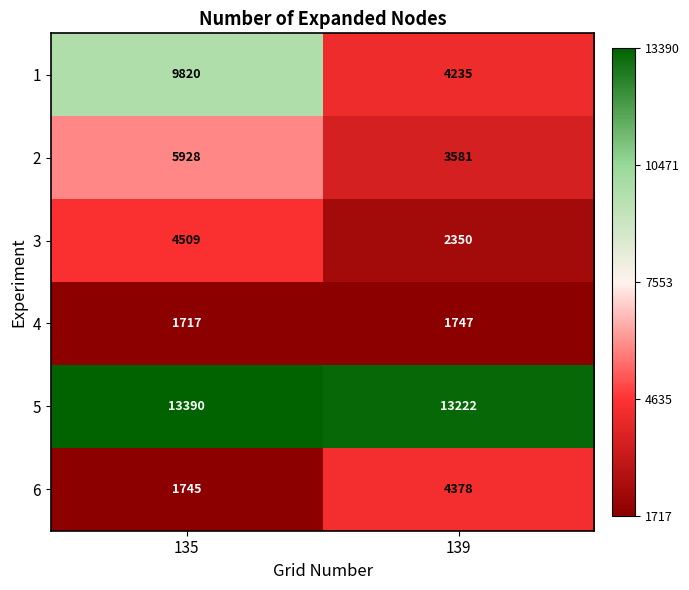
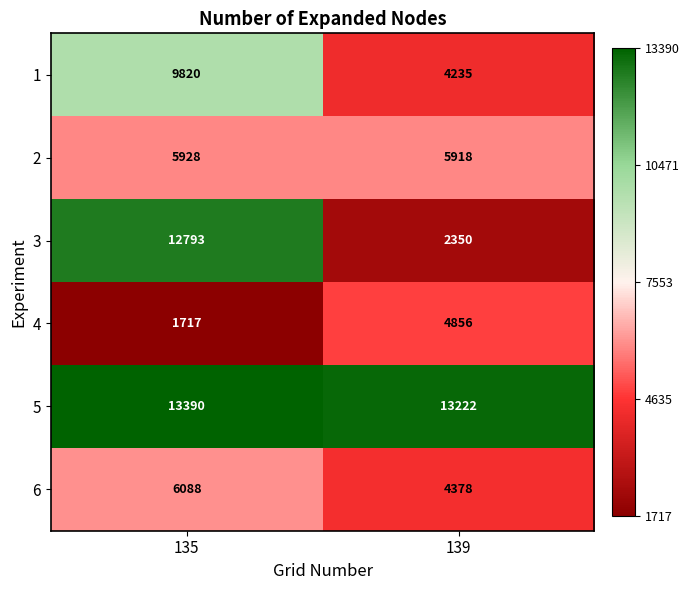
  {
    "1": {
      "135": 9820,
      "139": 4235
    },
    "2": {
      "135": 5928,
-     "139": 3581
+     "139": 5918
    },
    "3": {
-     "135": 4509,
+     "135": 12793,
      "139": 2350
    },
    "4": {
      "135": 1717,
-     "139": 1747
+     "139": 4856
    },
    "5": {
      "135": 13390,
      "139": 13222
    },
    "6": {
-     "135": 1745,
+     "135": 6088,
      "139": 4378
    }
  }
